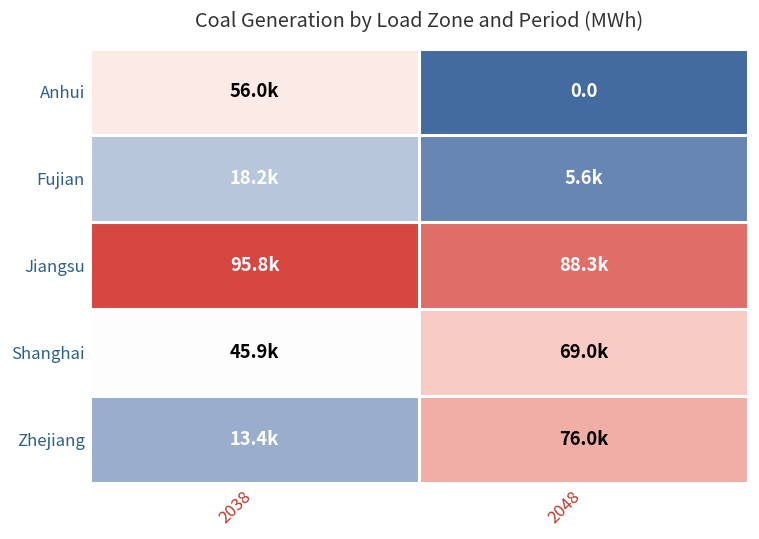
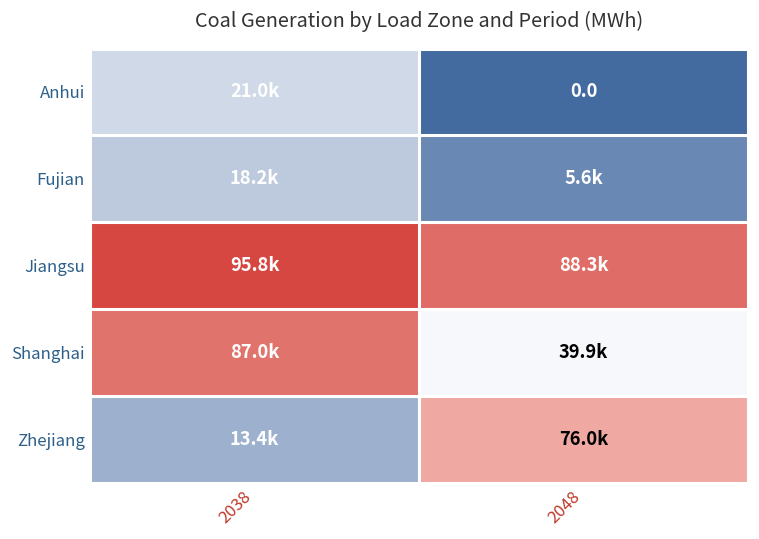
  {
    "Anhui": {
-     "2038": "56.0k",
+     "2038": "21.0k",
      "2048": "0.0"
    },
    "Fujian": {
      "2038": "18.2k",
      "2048": "5.6k"
    },
    "Jiangsu": {
      "2038": "95.8k",
      "2048": "88.3k"
    },
    "Shanghai": {
-     "2038": "45.9k",
-     "2048": "69.0k"
+     "2038": "87.0k",
+     "2048": "39.9k"
    },
    "Zhejiang": {
      "2038": "13.4k",
      "2048": "76.0k"
    }
  }
